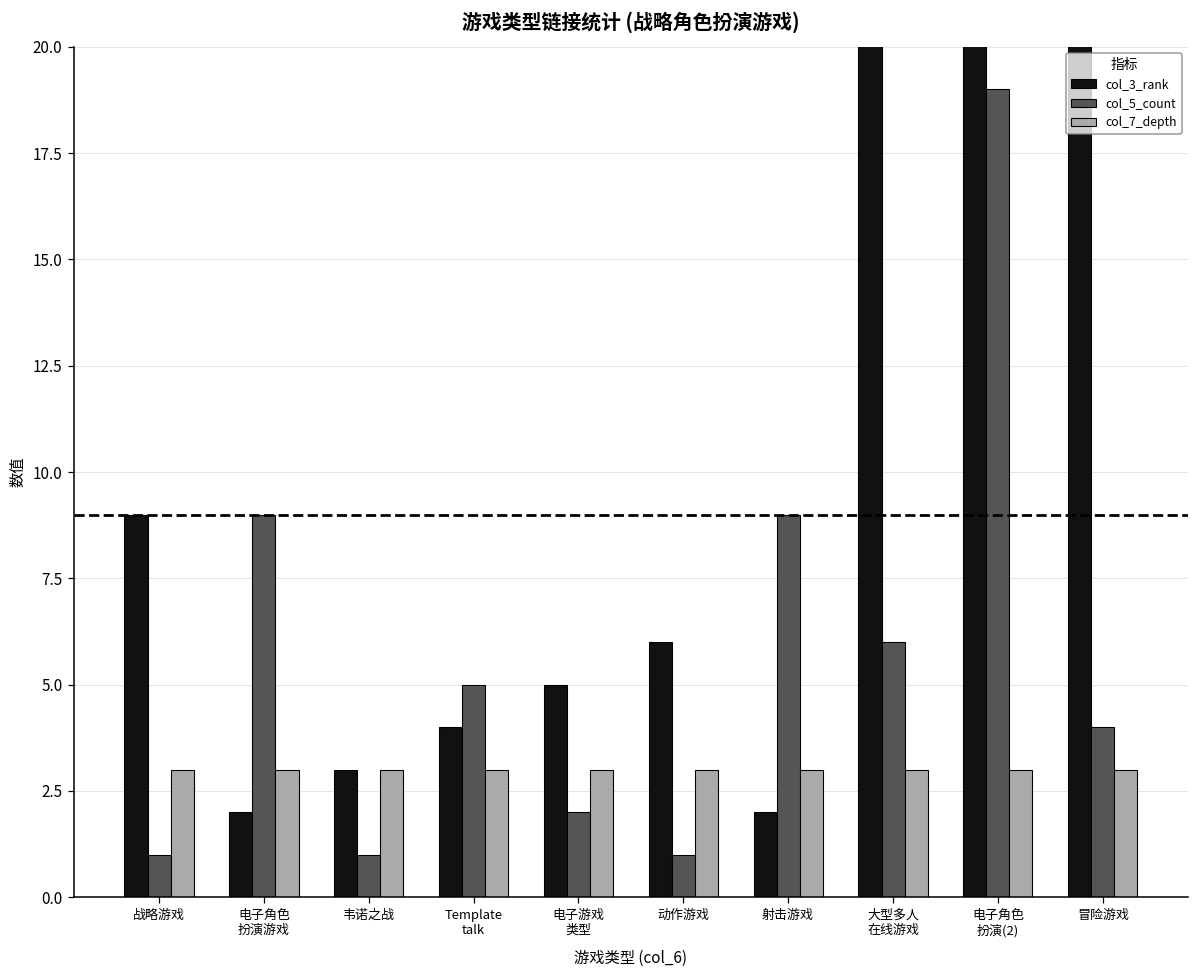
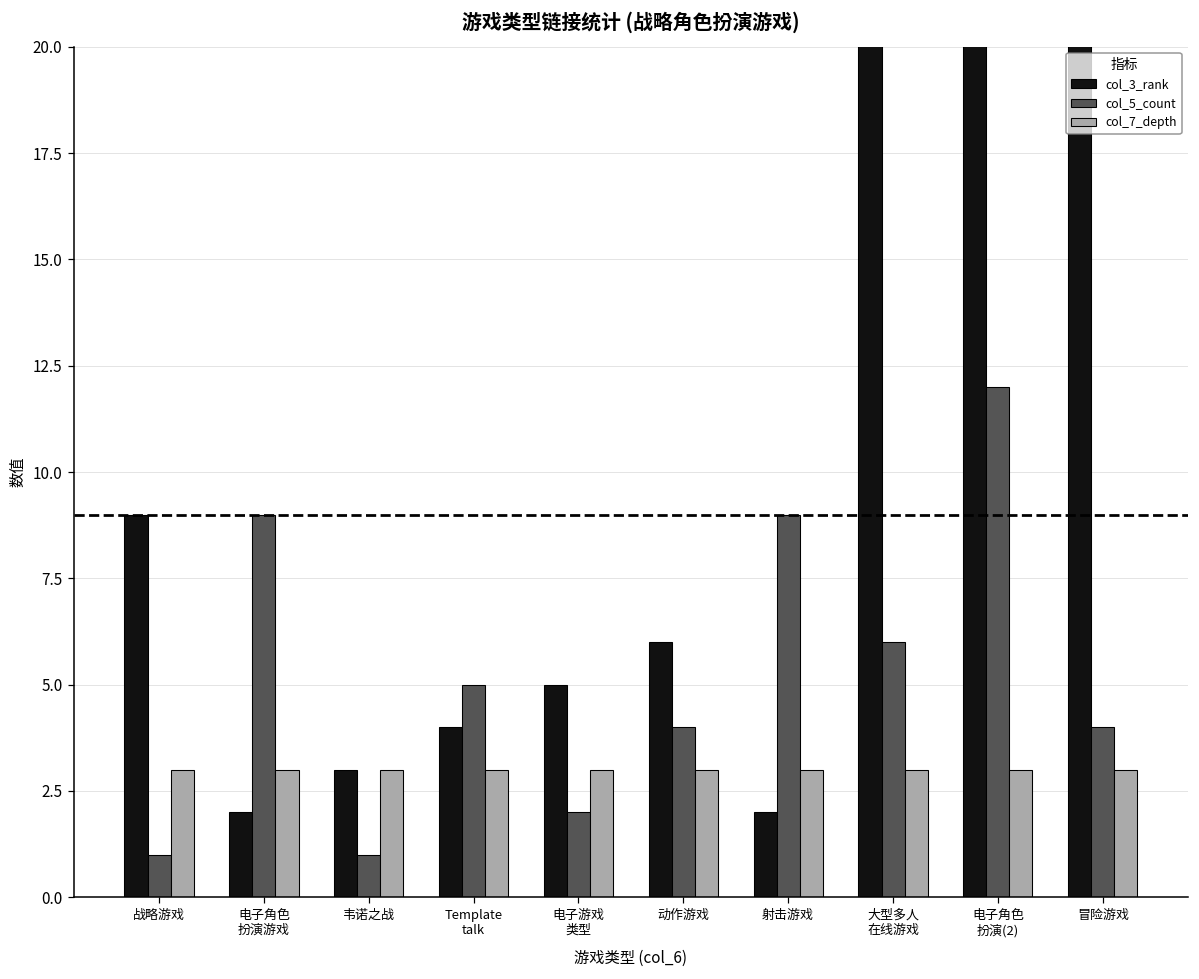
  {
    "col_3_rank": {
      "战略游戏": 9,
      "电子角色 扮演游戏": 2,
      "韦诺之战": 3,
      "Template talk": 4,
      "电子游戏 类型": 5,
      "动作游戏": 6,
      "射击游戏": 2
    },
    "col_5_count": {
      "战略游戏": 1,
      "电子角色 扮演游戏": 9,
      "韦诺之战": 1,
      "Template talk": 5,
      "电子游戏 类型": 2,
-     "动作游戏": 1,
+     "动作游戏": 4,
      "射击游戏": 9,
      "大型多人 在线游戏": 6,
-     "电子角色 扮演(2)": 19,
+     "电子角色 扮演(2)": 12,
      "冒险游戏": 4
    },
    "col_7_depth": {
      "战略游戏": 3,
      "电子角色 扮演游戏": 3,
      "韦诺之战": 3,
      "Template talk": 3,
      "电子游戏 类型": 3,
      "动作游戏": 3,
      "射击游戏": 3,
      "大型多人 在线游戏": 3,
      "电子角色 扮演(2)": 3,
      "冒险游戏": 3
    }
  }
